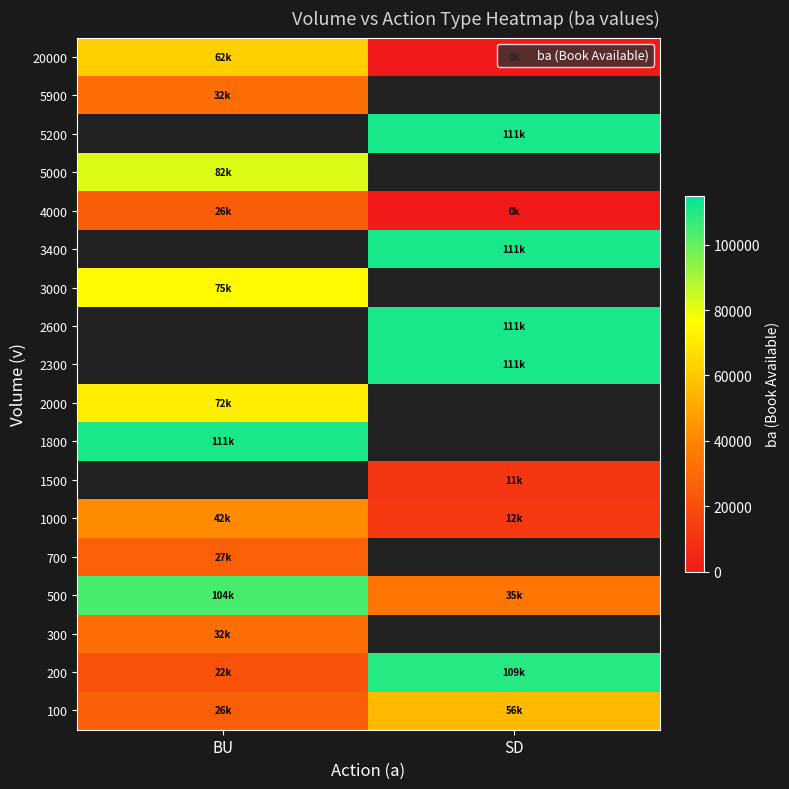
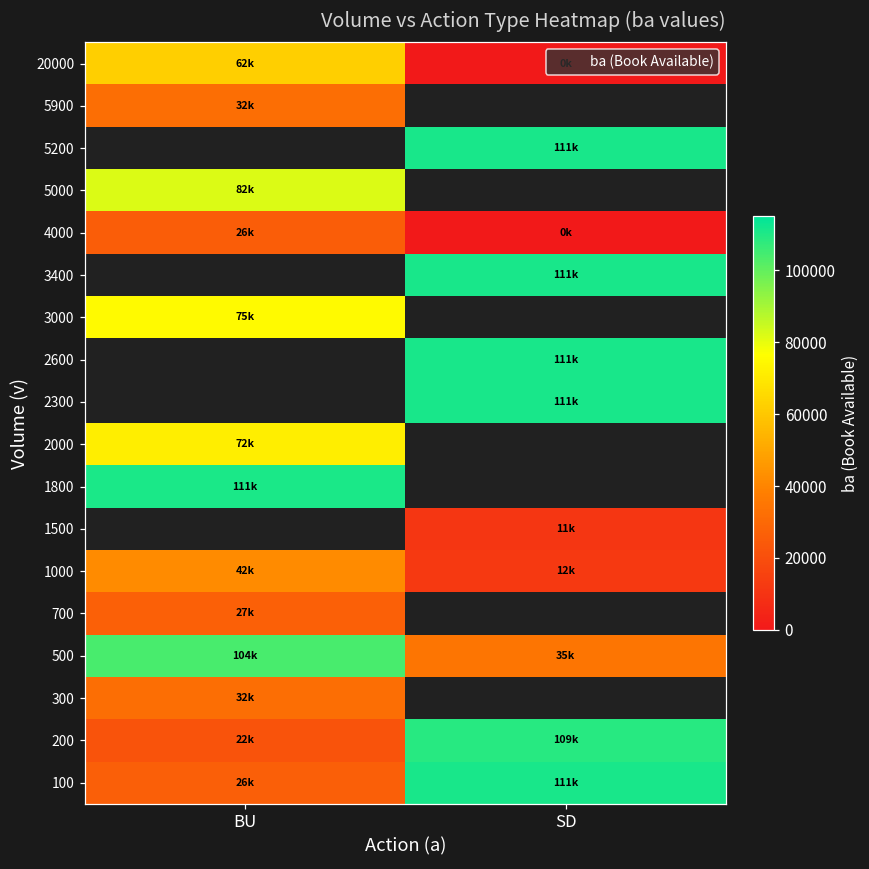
  {
    "20000": {
      "BU": "62k"
    },
    "5900": {
      "BU": "32k"
    },
    "5200": {
      "SD": "111k"
    },
    "5000": {
      "BU": "82k"
    },
    "4000": {
      "BU": "26k",
      "SD": "0k"
    },
    "3400": {
      "SD": "111k"
    },
    "3000": {
      "BU": "75k"
    },
    "2600": {
      "SD": "111k"
    },
    "2300": {
      "SD": "111k"
    },
    "2000": {
      "BU": "72k"
    },
    "1800": {
      "BU": "111k"
    },
    "1500": {
      "SD": "11k"
    },
    "1000": {
      "BU": "42k",
      "SD": "12k"
    },
    "700": {
      "BU": "27k"
    },
    "500": {
      "BU": "104k",
      "SD": "35k"
    },
    "300": {
      "BU": "32k"
    },
    "200": {
      "BU": "22k",
      "SD": "109k"
    },
    "100": {
      "BU": "26k",
-     "SD": "56k"
+     "SD": "111k"
    }
  }
